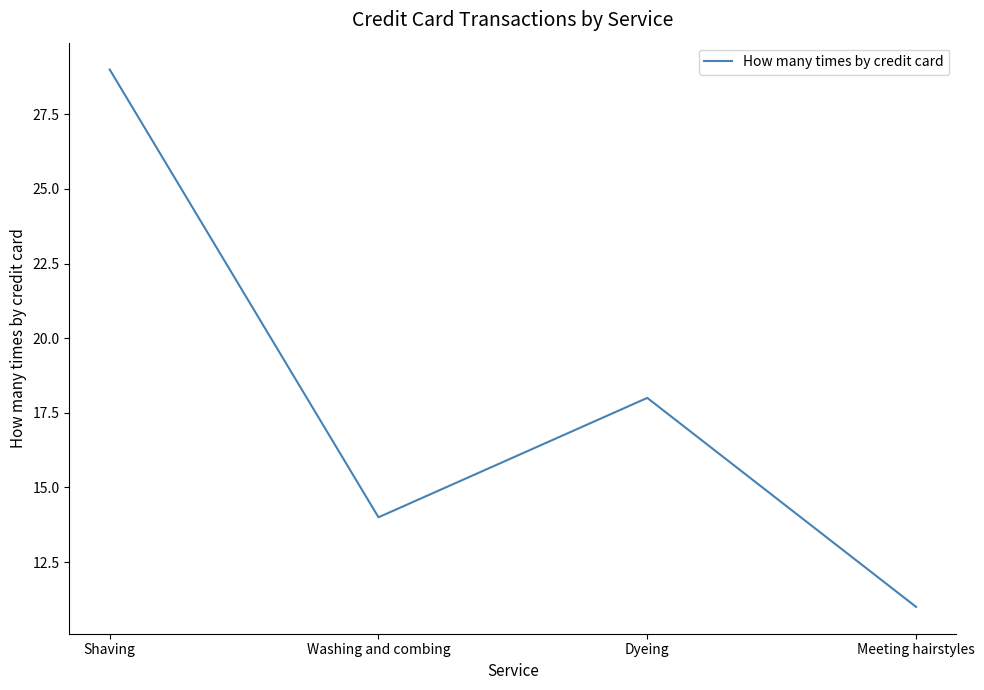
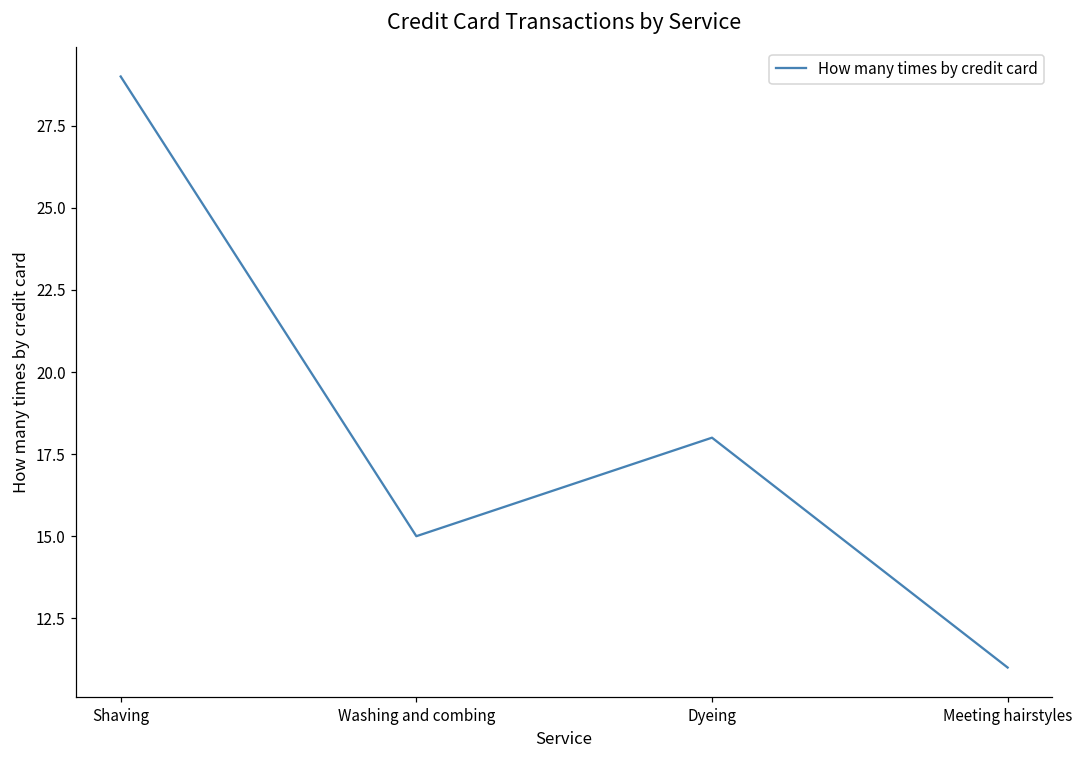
  {
    "Shaving": 29,
-   "Washing and combing": 14,
+   "Washing and combing": 15,
    "Dyeing": 18,
    "Meeting hairstyles": 11
  }
